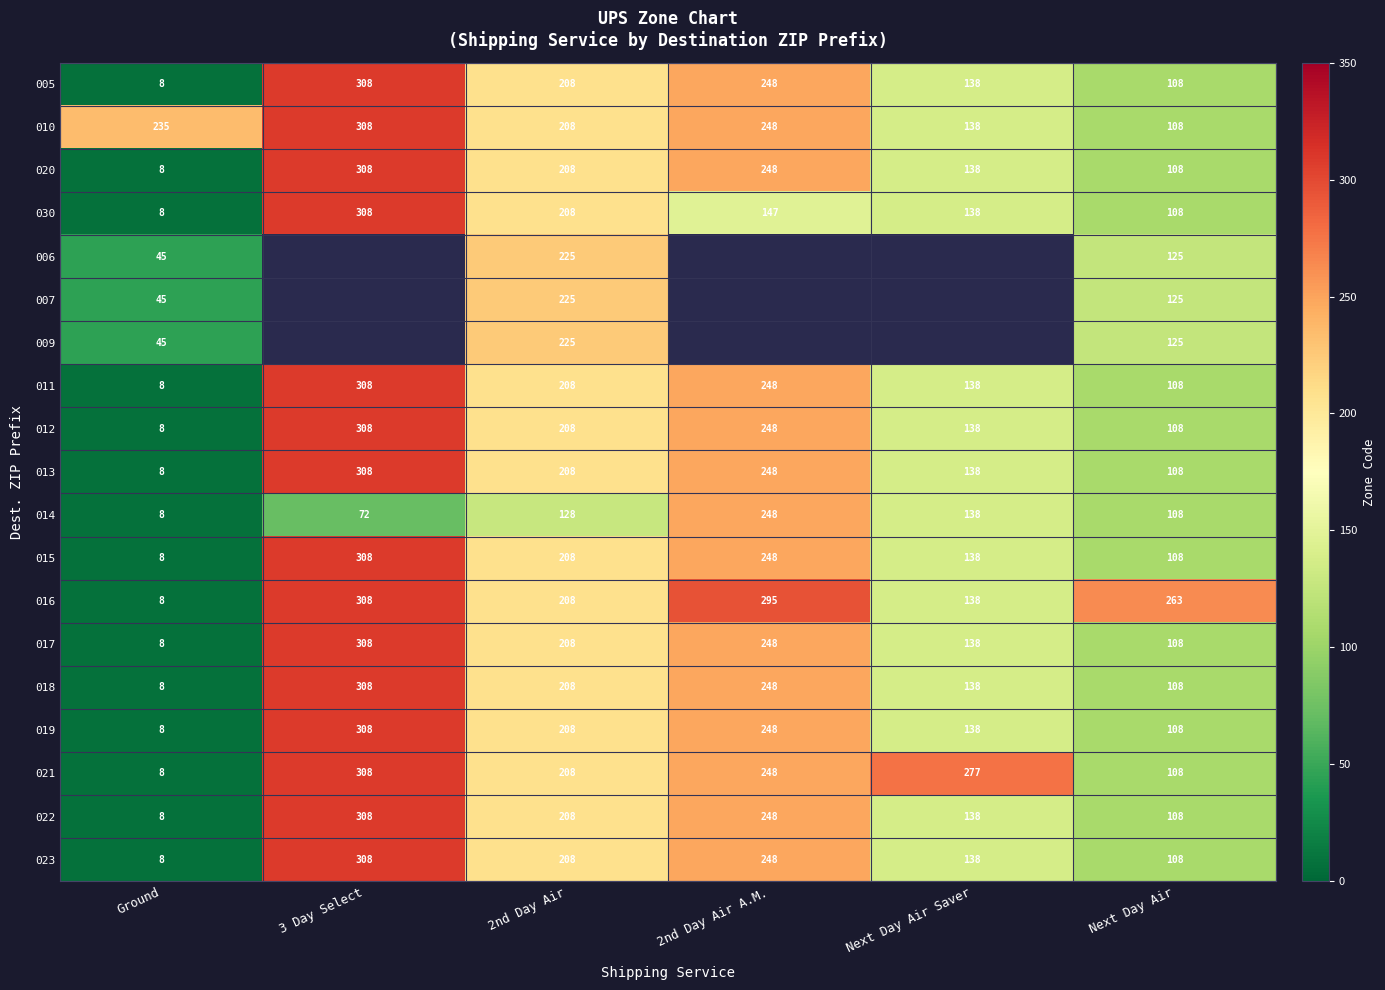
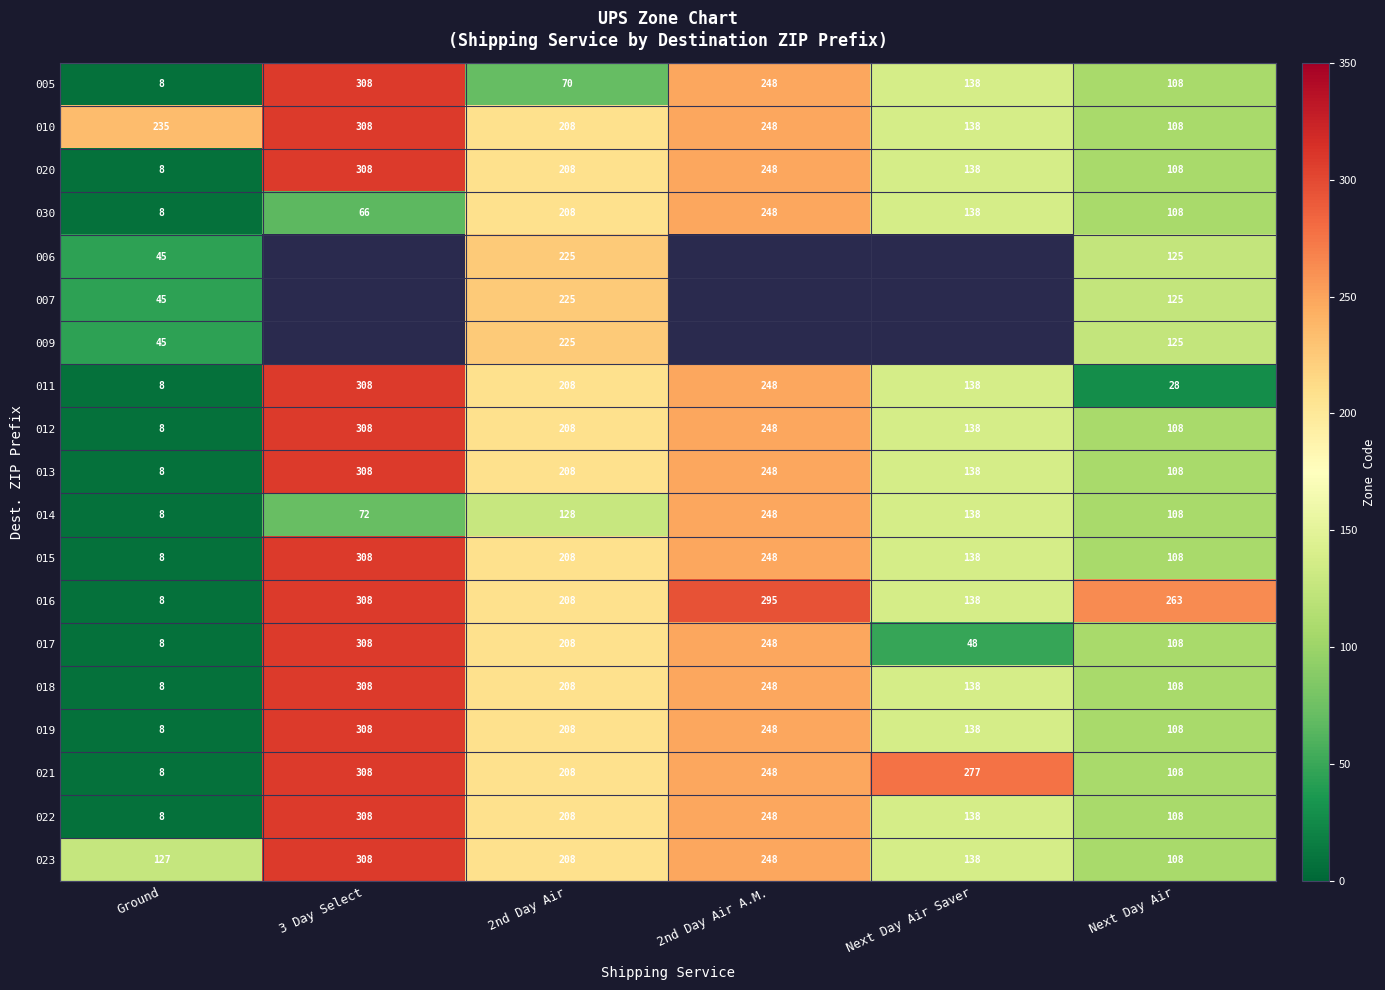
  {
    "005": {
      "Ground": 8,
      "3 Day Select": 308,
-     "2nd Day Air": 208,
+     "2nd Day Air": 70,
      "2nd Day Air A.M.": 248,
      "Next Day Air Saver": 138,
      "Next Day Air": 108
    },
    "010": {
      "Ground": 235,
      "3 Day Select": 308,
      "2nd Day Air": 208,
      "2nd Day Air A.M.": 248,
      "Next Day Air Saver": 138,
      "Next Day Air": 108
    },
    "020": {
      "Ground": 8,
      "3 Day Select": 308,
      "2nd Day Air": 208,
      "2nd Day Air A.M.": 248,
      "Next Day Air Saver": 138,
      "Next Day Air": 108
    },
    "030": {
      "Ground": 8,
-     "3 Day Select": 308,
+     "3 Day Select": 66,
      "2nd Day Air": 208,
-     "2nd Day Air A.M.": 147,
+     "2nd Day Air A.M.": 248,
      "Next Day Air Saver": 138,
      "Next Day Air": 108
    },
    "006": {
      "Ground": 45,
      "2nd Day Air": 225,
      "Next Day Air": 125
    },
    "007": {
      "Ground": 45,
      "2nd Day Air": 225,
      "Next Day Air": 125
    },
    "009": {
      "Ground": 45,
      "2nd Day Air": 225,
      "Next Day Air": 125
    },
    "011": {
      "Ground": 8,
      "3 Day Select": 308,
      "2nd Day Air": 208,
      "2nd Day Air A.M.": 248,
      "Next Day Air Saver": 138,
-     "Next Day Air": 108
+     "Next Day Air": 28
    },
    "012": {
      "Ground": 8,
      "3 Day Select": 308,
      "2nd Day Air": 208,
      "2nd Day Air A.M.": 248,
      "Next Day Air Saver": 138,
      "Next Day Air": 108
    },
    "013": {
      "Ground": 8,
      "3 Day Select": 308,
      "2nd Day Air": 208,
      "2nd Day Air A.M.": 248,
      "Next Day Air Saver": 138,
      "Next Day Air": 108
    },
    "014": {
      "Ground": 8,
      "3 Day Select": 72,
      "2nd Day Air": 128,
      "2nd Day Air A.M.": 248,
      "Next Day Air Saver": 138,
      "Next Day Air": 108
    },
    "015": {
      "Ground": 8,
      "3 Day Select": 308,
      "2nd Day Air": 208,
      "2nd Day Air A.M.": 248,
      "Next Day Air Saver": 138,
      "Next Day Air": 108
    },
    "016": {
      "Ground": 8,
      "3 Day Select": 308,
      "2nd Day Air": 208,
      "2nd Day Air A.M.": 295,
      "Next Day Air Saver": 138,
      "Next Day Air": 263
    },
    "017": {
      "Ground": 8,
      "3 Day Select": 308,
      "2nd Day Air": 208,
      "2nd Day Air A.M.": 248,
-     "Next Day Air Saver": 138,
+     "Next Day Air Saver": 48,
      "Next Day Air": 108
    },
    "018": {
      "Ground": 8,
      "3 Day Select": 308,
      "2nd Day Air": 208,
      "2nd Day Air A.M.": 248,
      "Next Day Air Saver": 138,
      "Next Day Air": 108
    },
    "019": {
      "Ground": 8,
      "3 Day Select": 308,
      "2nd Day Air": 208,
      "2nd Day Air A.M.": 248,
      "Next Day Air Saver": 138,
      "Next Day Air": 108
    },
    "021": {
      "Ground": 8,
      "3 Day Select": 308,
      "2nd Day Air": 208,
      "2nd Day Air A.M.": 248,
      "Next Day Air Saver": 277,
      "Next Day Air": 108
    },
    "022": {
      "Ground": 8,
      "3 Day Select": 308,
      "2nd Day Air": 208,
      "2nd Day Air A.M.": 248,
      "Next Day Air Saver": 138,
      "Next Day Air": 108
    },
    "023": {
-     "Ground": 8,
+     "Ground": 127,
      "3 Day Select": 308,
      "2nd Day Air": 208,
      "2nd Day Air A.M.": 248,
      "Next Day Air Saver": 138,
      "Next Day Air": 108
    }
  }
